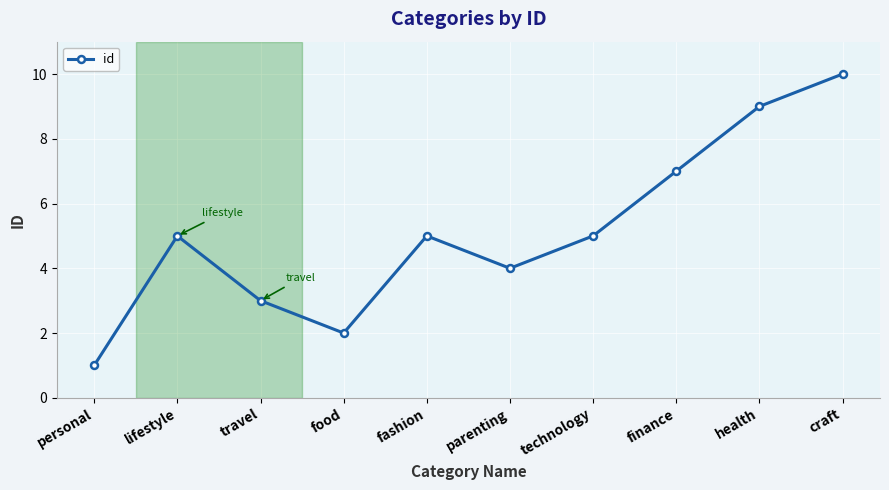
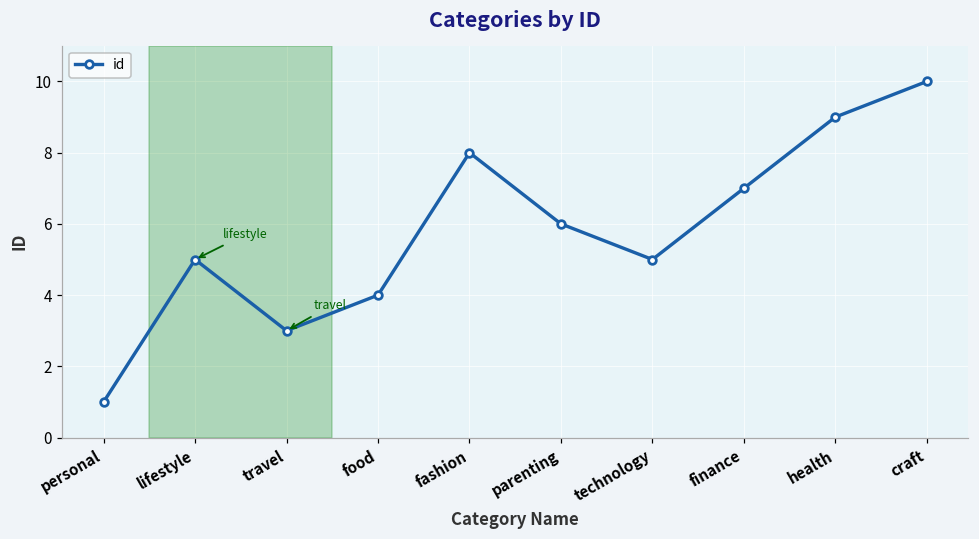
  {
    "personal": 1,
    "lifestyle": 5,
    "travel": 3,
-   "food": 2,
-   "fashion": 5,
-   "parenting": 4,
+   "food": 4,
+   "fashion": 8,
+   "parenting": 6,
    "technology": 5,
    "finance": 7,
    "health": 9,
    "craft": 10
  }
